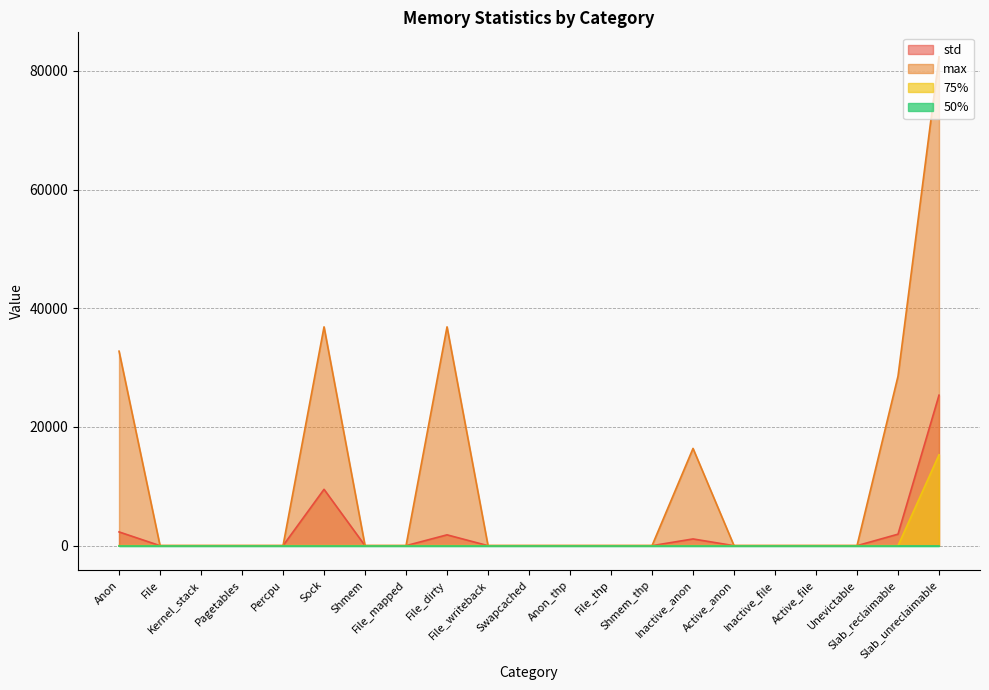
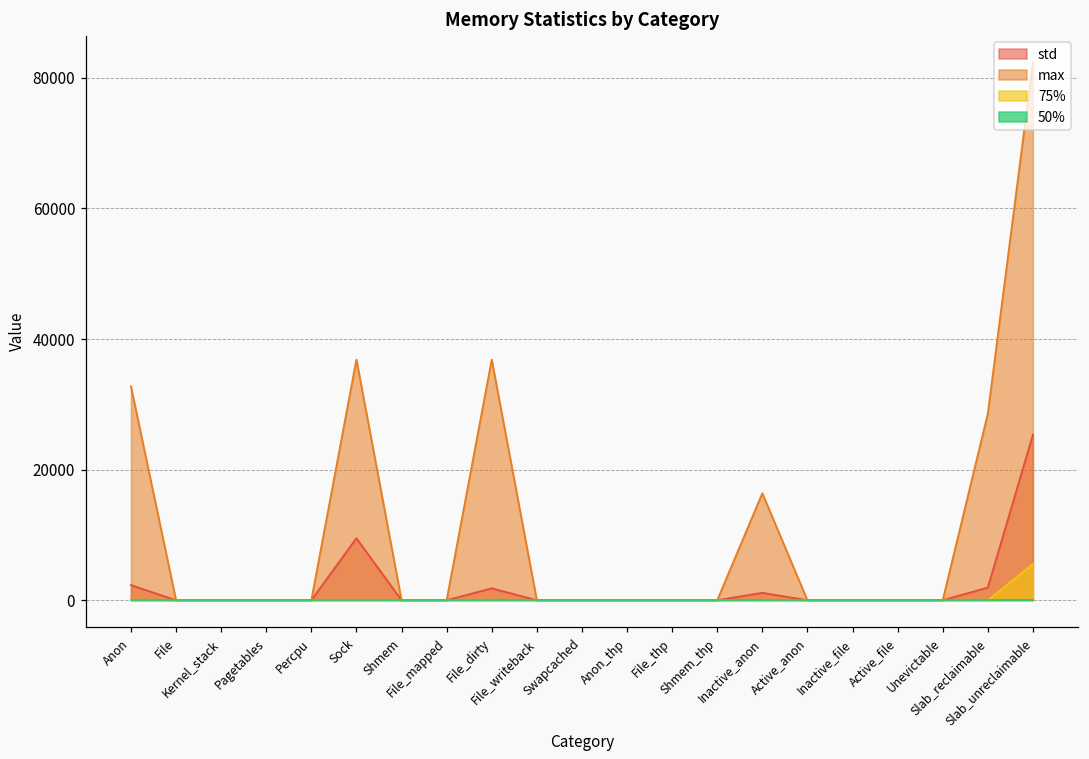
  {
    "75%": {
-     "Slab_unreclaimable": 15000
+     "Slab_unreclaimable": 6000
    },
    "50%": {
      "Slab_unreclaimable": 0
    }
  }
